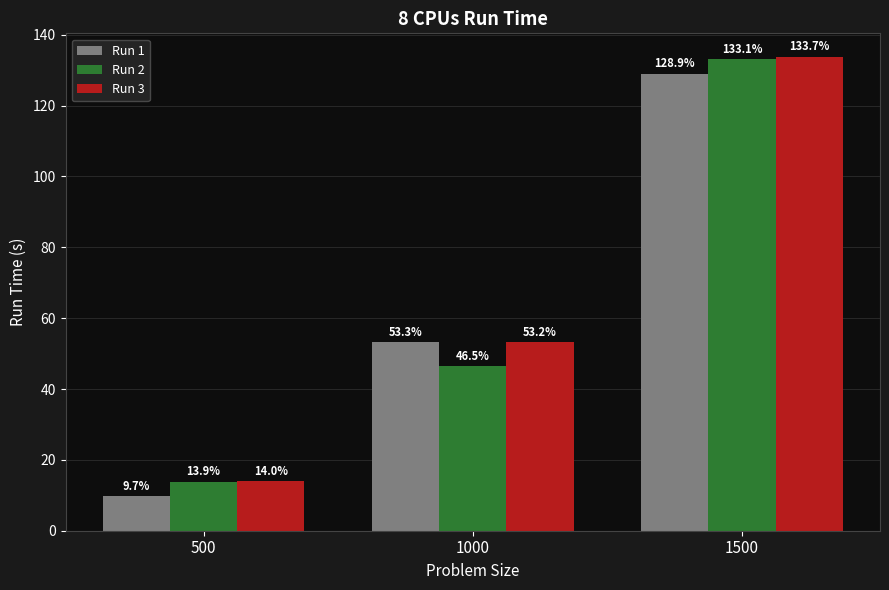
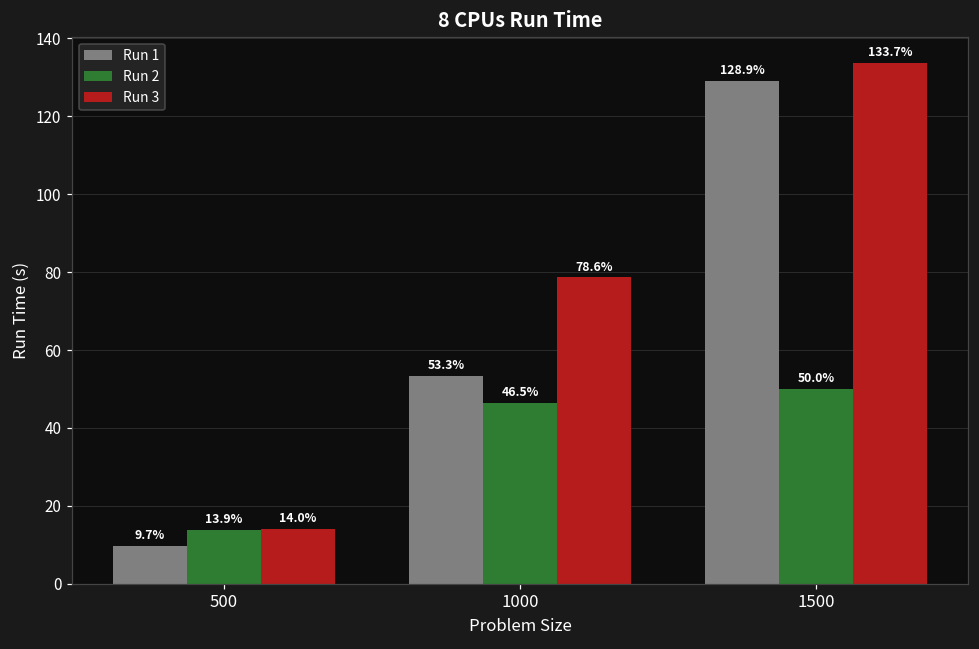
  {
    "Run 1": {
      "500": "9.7%",
      "1000": "53.3%",
      "1500": "128.9%"
    },
    "Run 2": {
      "500": "13.9%",
      "1000": "46.5%",
-     "1500": "133.1%"
+     "1500": "50.0%"
    },
    "Run 3": {
      "500": "14.0%",
-     "1000": "53.2%",
+     "1000": "78.6%",
      "1500": "133.7%"
    }
  }
